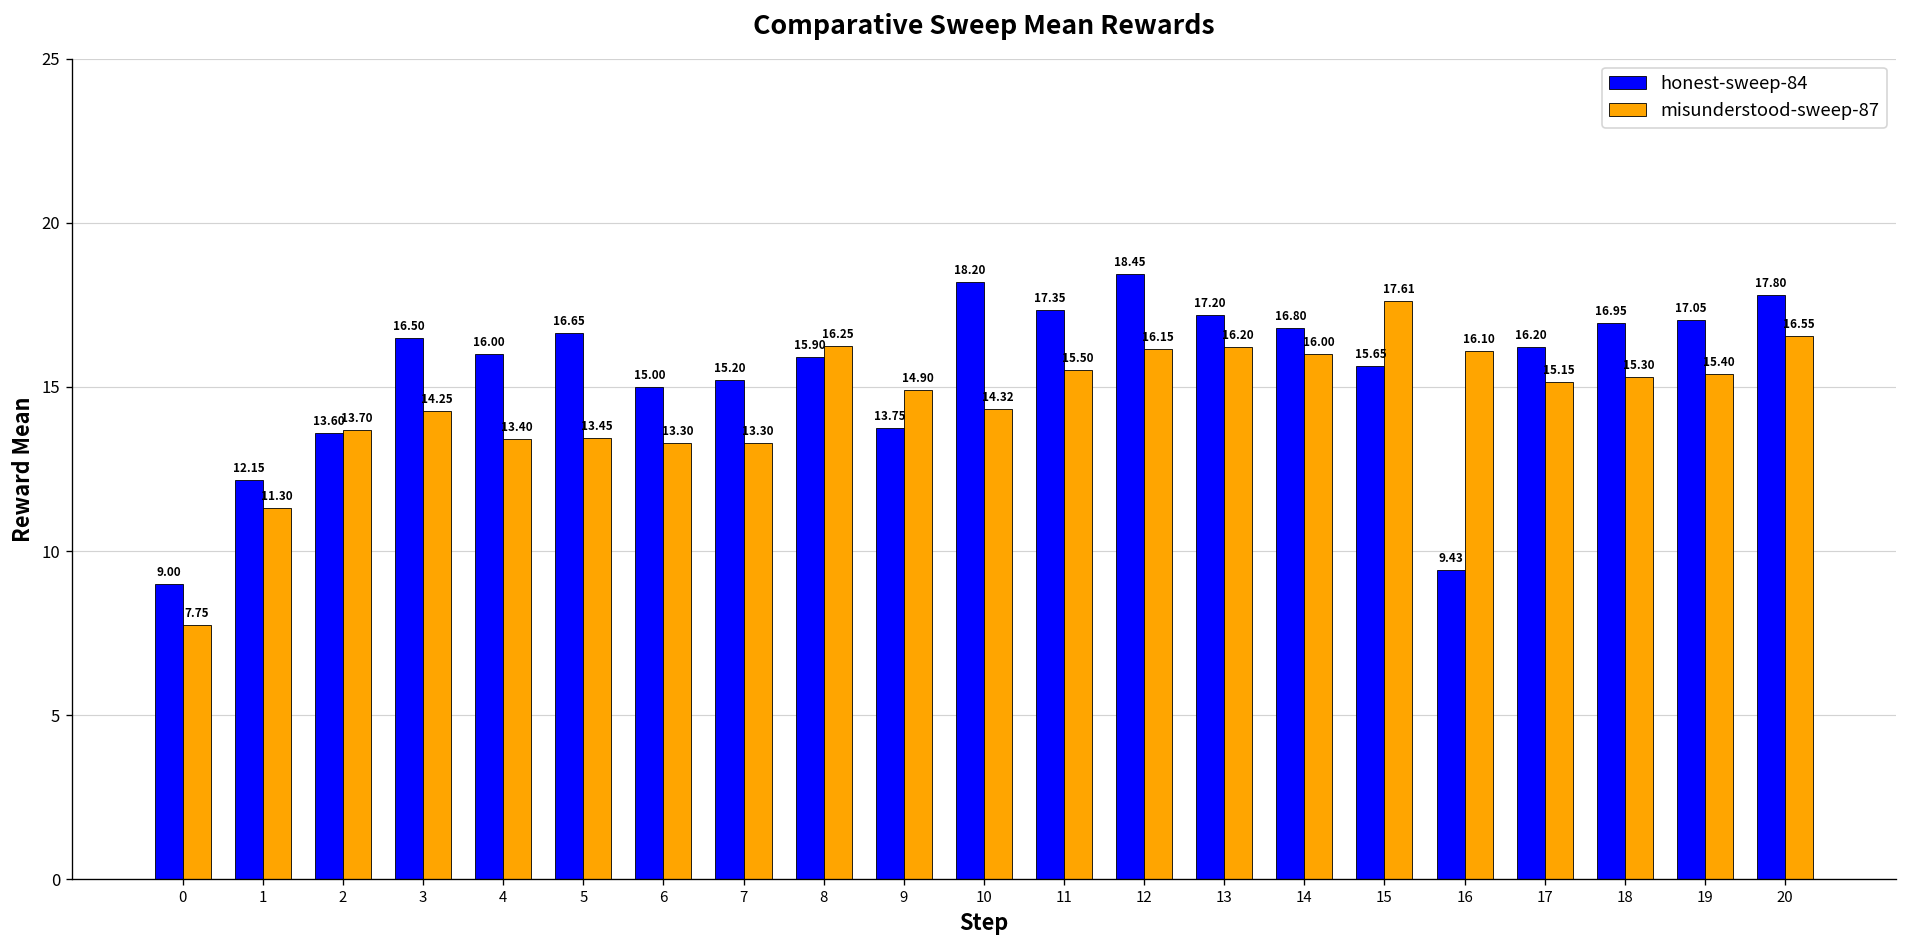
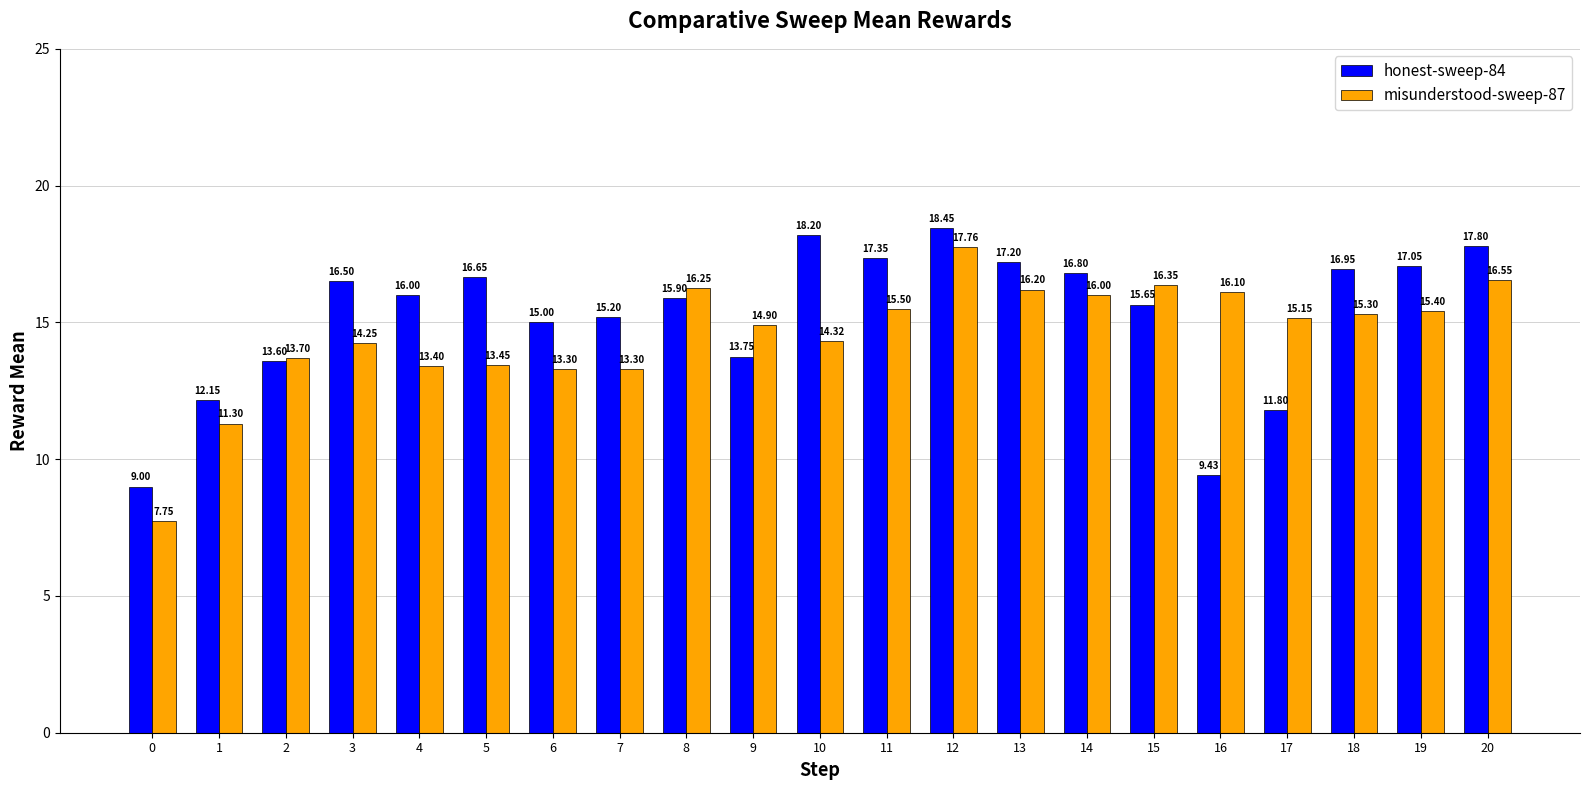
  {
    "honest-sweep-84": {
      "0": 9.00,
      "1": 12.15,
      "2": 13.60,
      "3": 16.50,
      "4": 16.00,
      "5": 16.65,
      "6": 15.00,
      "7": 15.20,
      "8": 15.90,
      "9": 13.75,
      "10": 18.20,
      "11": 17.35,
      "12": 18.45,
      "13": 17.20,
      "14": 16.80,
      "15": 15.65,
      "16": 9.43,
-     "17": 16.20,
+     "17": 11.80,
      "18": 16.95,
      "19": 17.05,
      "20": 17.80
    },
    "misunderstood-sweep-87": {
      "0": 7.75,
      "1": 11.30,
      "2": 13.70,
      "3": 14.25,
      "4": 13.40,
      "5": 13.45,
      "6": 13.30,
      "7": 13.30,
      "8": 16.25,
      "9": 14.90,
      "10": 14.32,
      "11": 15.50,
-     "12": 16.15,
+     "12": 17.76,
      "13": 16.20,
      "14": 16.00,
-     "15": 17.61,
+     "15": 16.35,
      "16": 16.10,
      "17": 15.15,
      "18": 15.30,
      "19": 15.40,
      "20": 16.55
    }
  }
